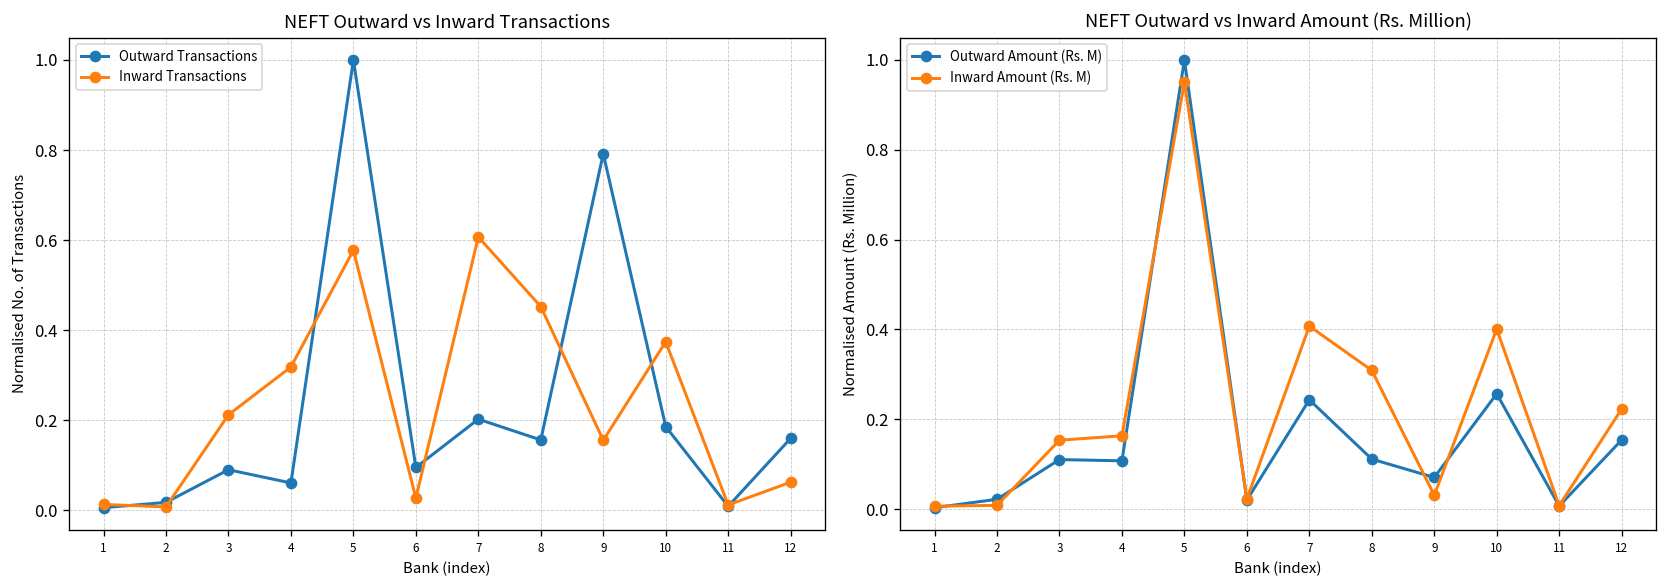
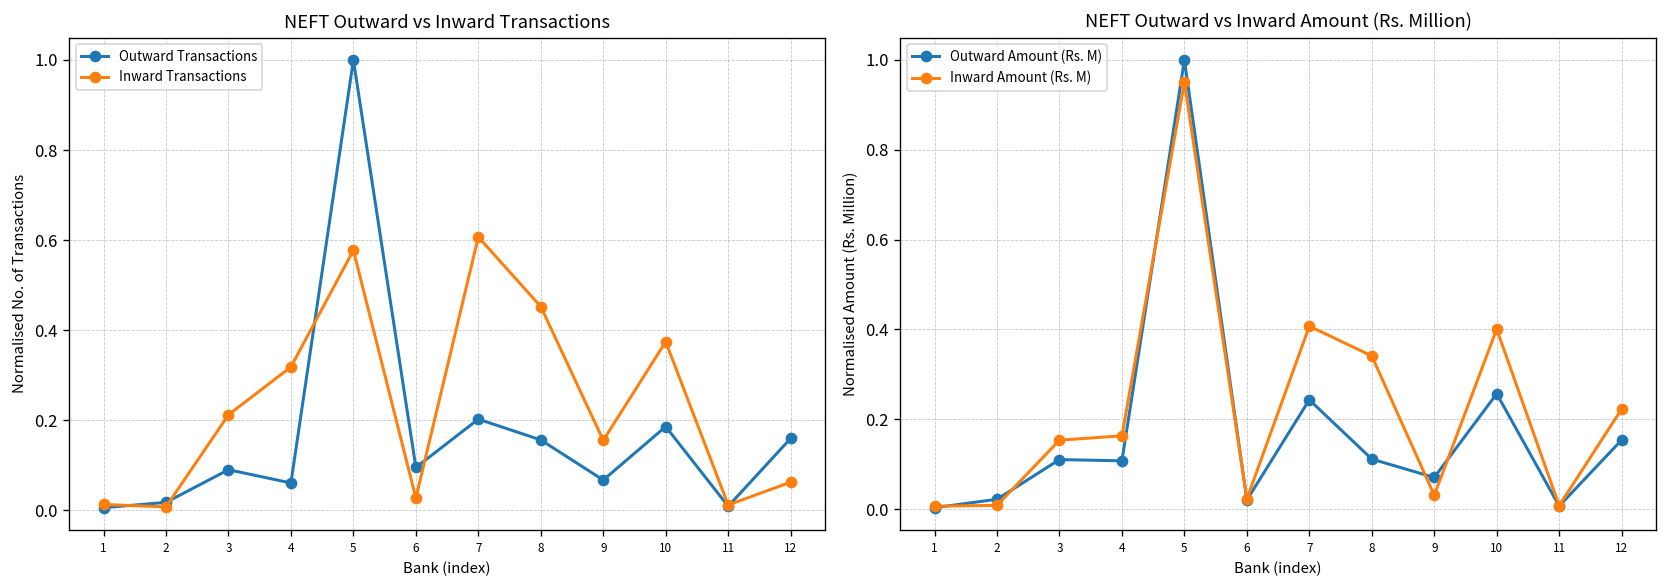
  {
    "NEFT Outward vs Inward Transactions": {
      "Outward Transactions": {
        "1": 0.01,
        "2": 0.02,
        "3": 0.09,
        "4": 0.06,
        "5": 1.00,
        "6": 0.09,
        "7": 0.20,
        "8": 0.16,
-       "9": 0.79,
+       "9": 0.07,
        "10": 0.19,
        "12": 0.16
      },
      "Inward Transactions": {
        "1": 0.01,
        "2": 0.01,
        "3": 0.21,
        "4": 0.32,
        "5": 0.58,
        "6": 0.03,
        "7": 0.61,
        "8": 0.45,
        "9": 0.16,
        "10": 0.37,
        "12": 0.06
      }
    },
    "NEFT Outward vs Inward Amount (Rs. Million)": {
      "Outward Amount (Rs. M)": {
        "2": 0.02,
        "3": 0.11,
        "4": 0.11,
        "5": 1.00,
        "7": 0.24,
        "8": 0.11,
        "9": 0.07,
        "10": 0.26,
        "12": 0.15
      },
      "Inward Amount (Rs. M)": {
        "2": 0.01,
        "3": 0.15,
        "4": 0.16,
        "5": 0.95,
        "7": 0.41,
-       "8": 0.31,
+       "8": 0.34,
        "9": 0.03,
        "10": 0.40,
        "12": 0.22
      }
    }
  }
